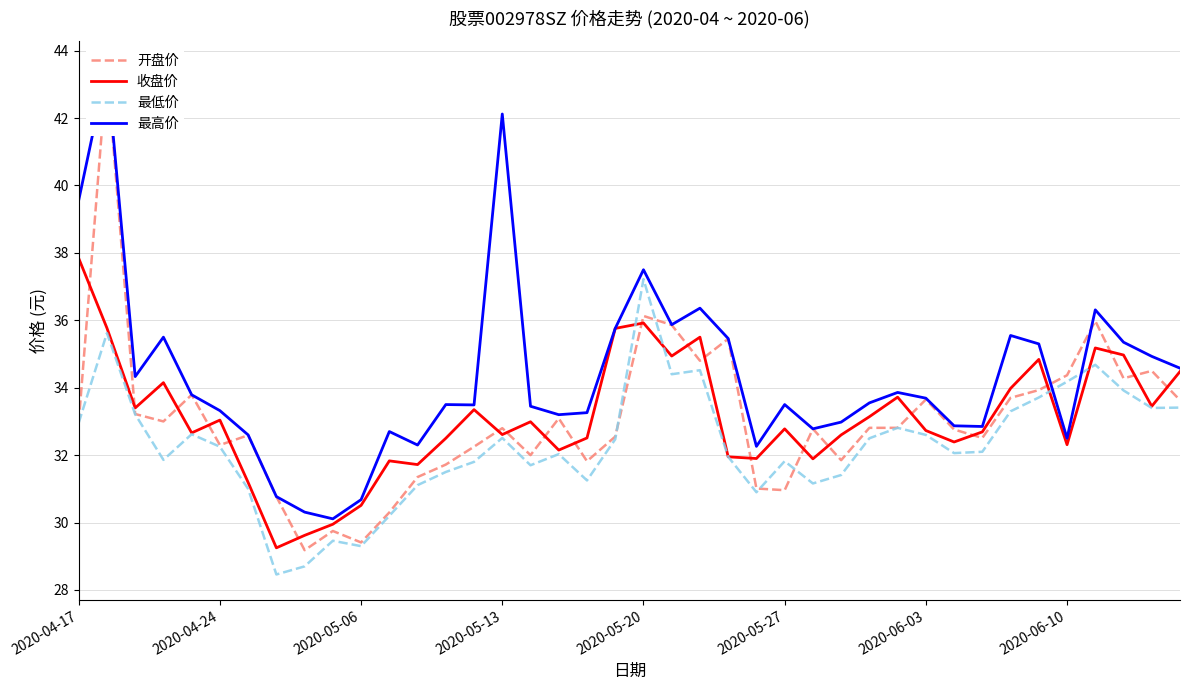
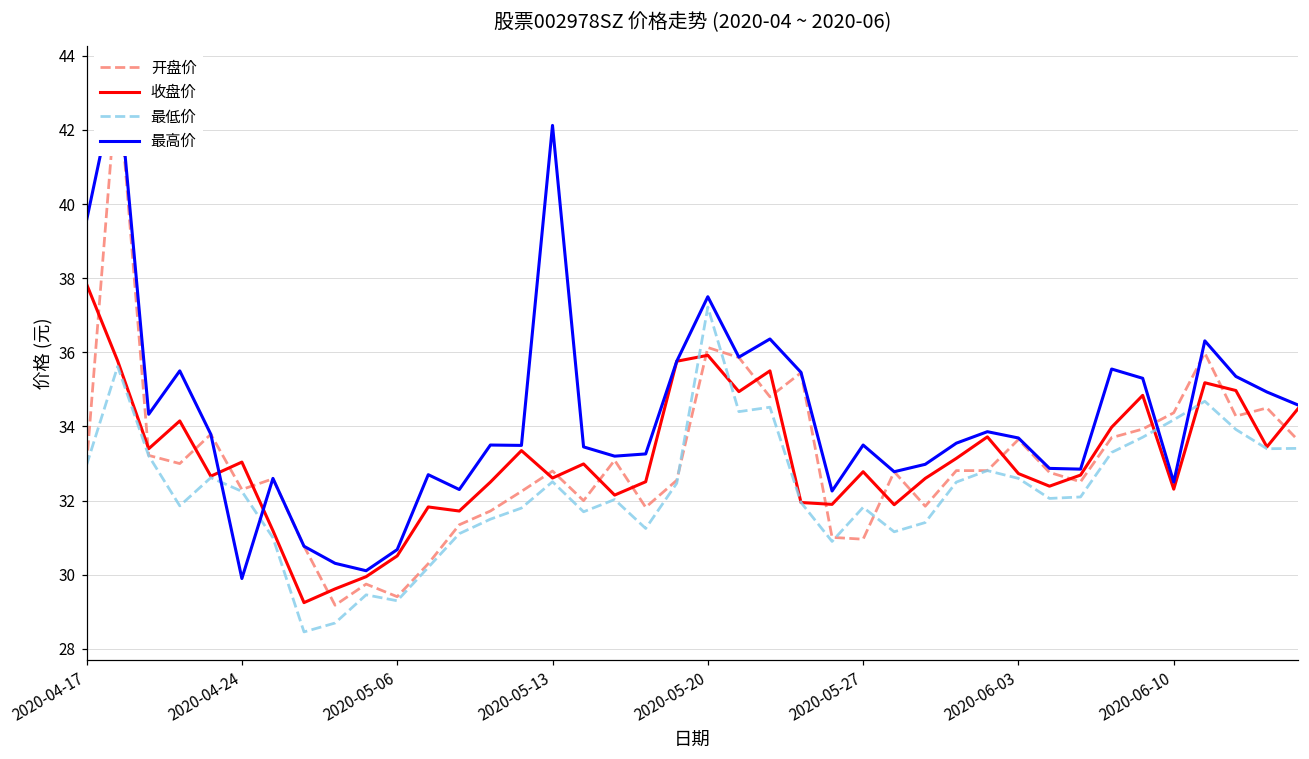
  {
    "开盘价": {
      "2020-05-06": 29.4,
      "2020-05-13": 32.8,
      "2020-05-20": 36.1,
      "2020-05-27": 31.0,
      "2020-06-10": 34.4
    },
    "收盘价": {
      "2020-04-17": 37.8,
      "2020-04-24": 33.0,
      "2020-05-06": 30.5,
      "2020-05-13": 32.6,
      "2020-05-20": 35.9,
      "2020-05-27": 32.8,
      "2020-06-03": 32.7,
      "2020-06-10": 32.3
    },
    "最低价": {
      "2020-05-06": 29.3,
      "2020-05-13": 32.5,
      "2020-05-20": 37.2,
      "2020-05-27": 31.8,
      "2020-06-03": 32.6,
      "2020-06-10": 34.2
    },
    "最高价": {
      "2020-04-17": 39.6,
-     "2020-04-24": 33.3,
+     "2020-04-24": 29.9,
      "2020-05-06": 30.7,
      "2020-05-13": 42.1,
      "2020-05-20": 37.5,
      "2020-05-27": 33.5,
      "2020-06-10": 32.5
    }
  }
